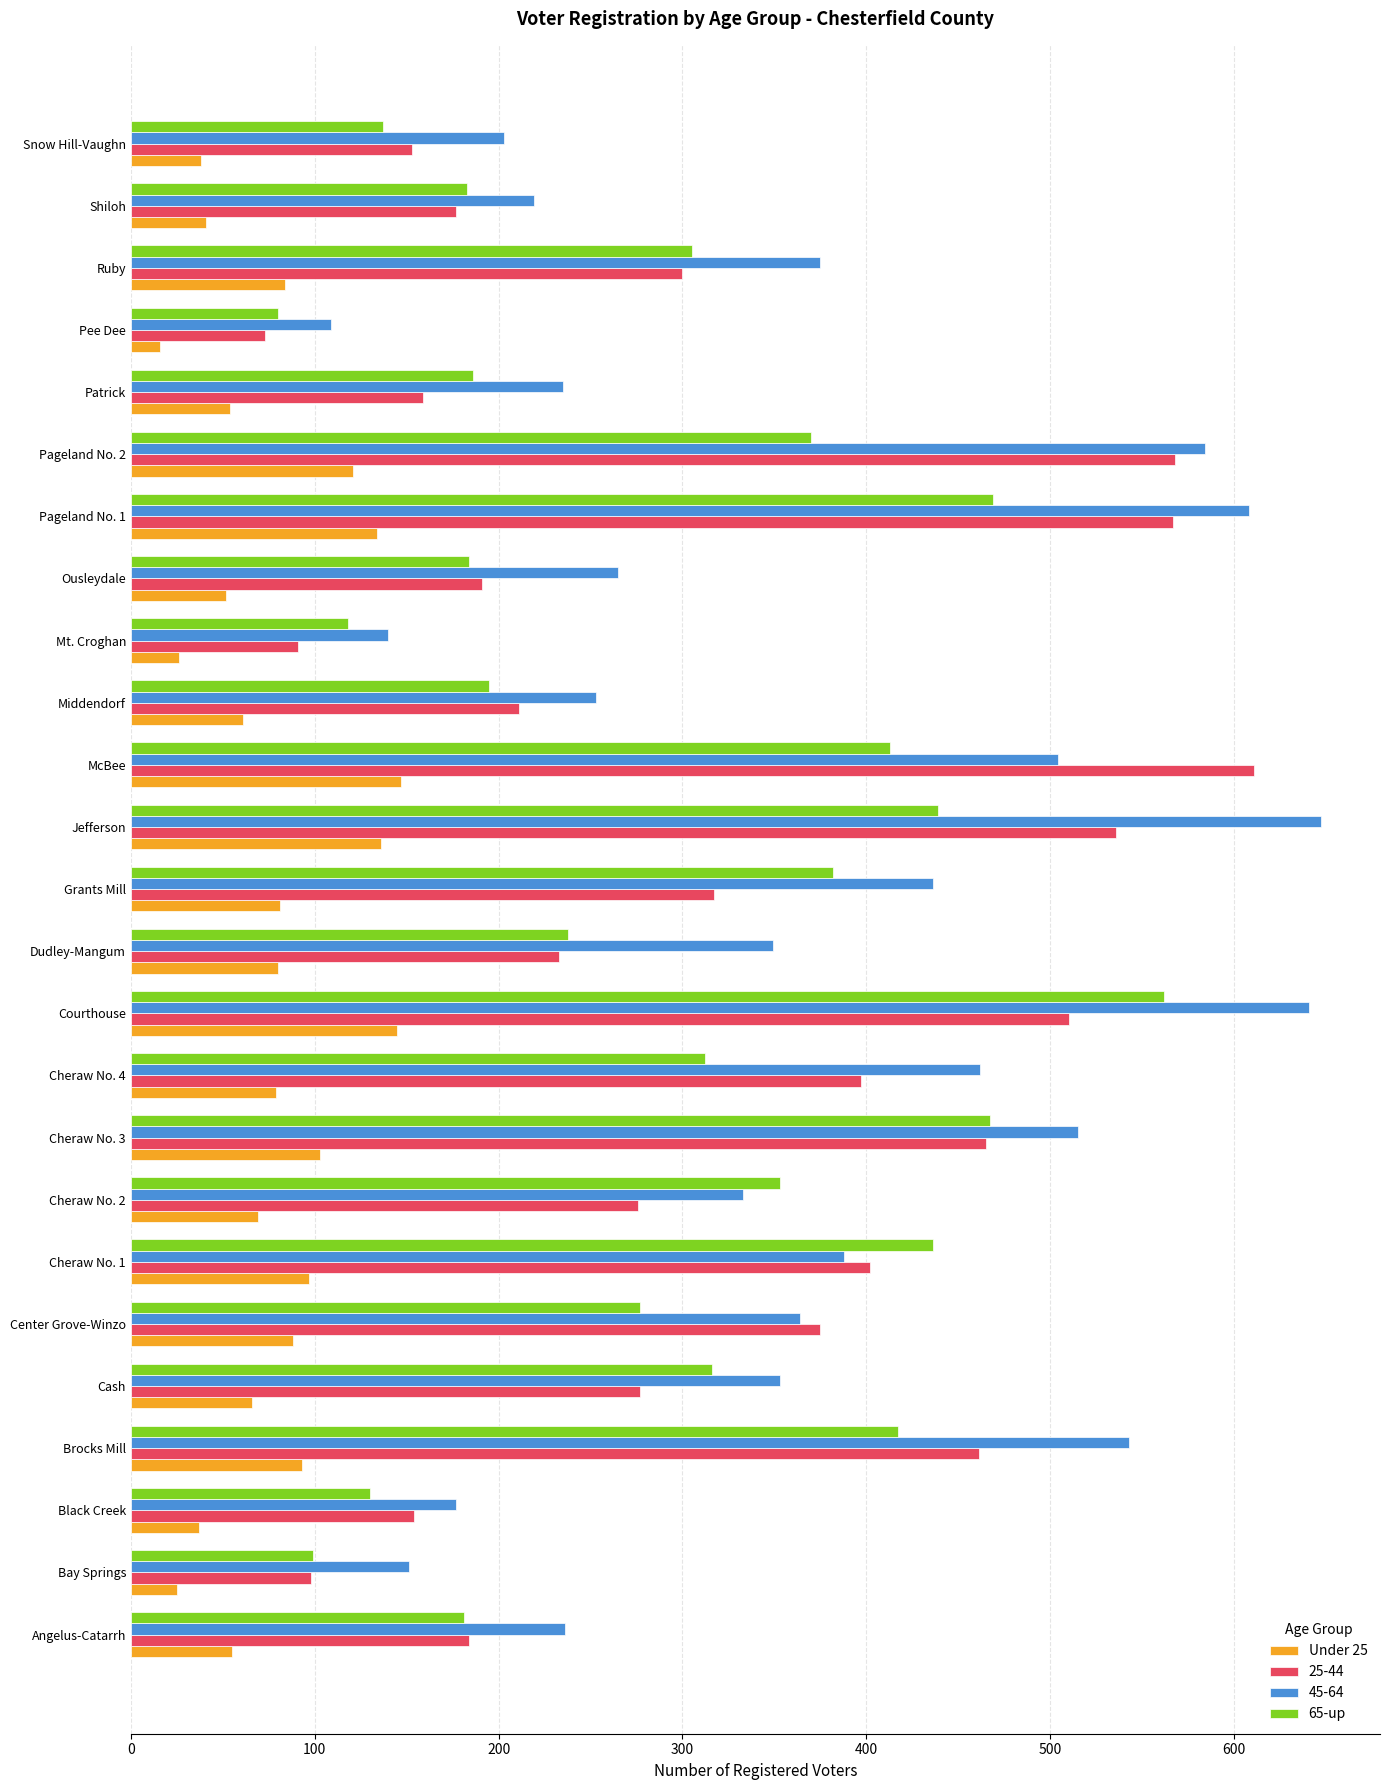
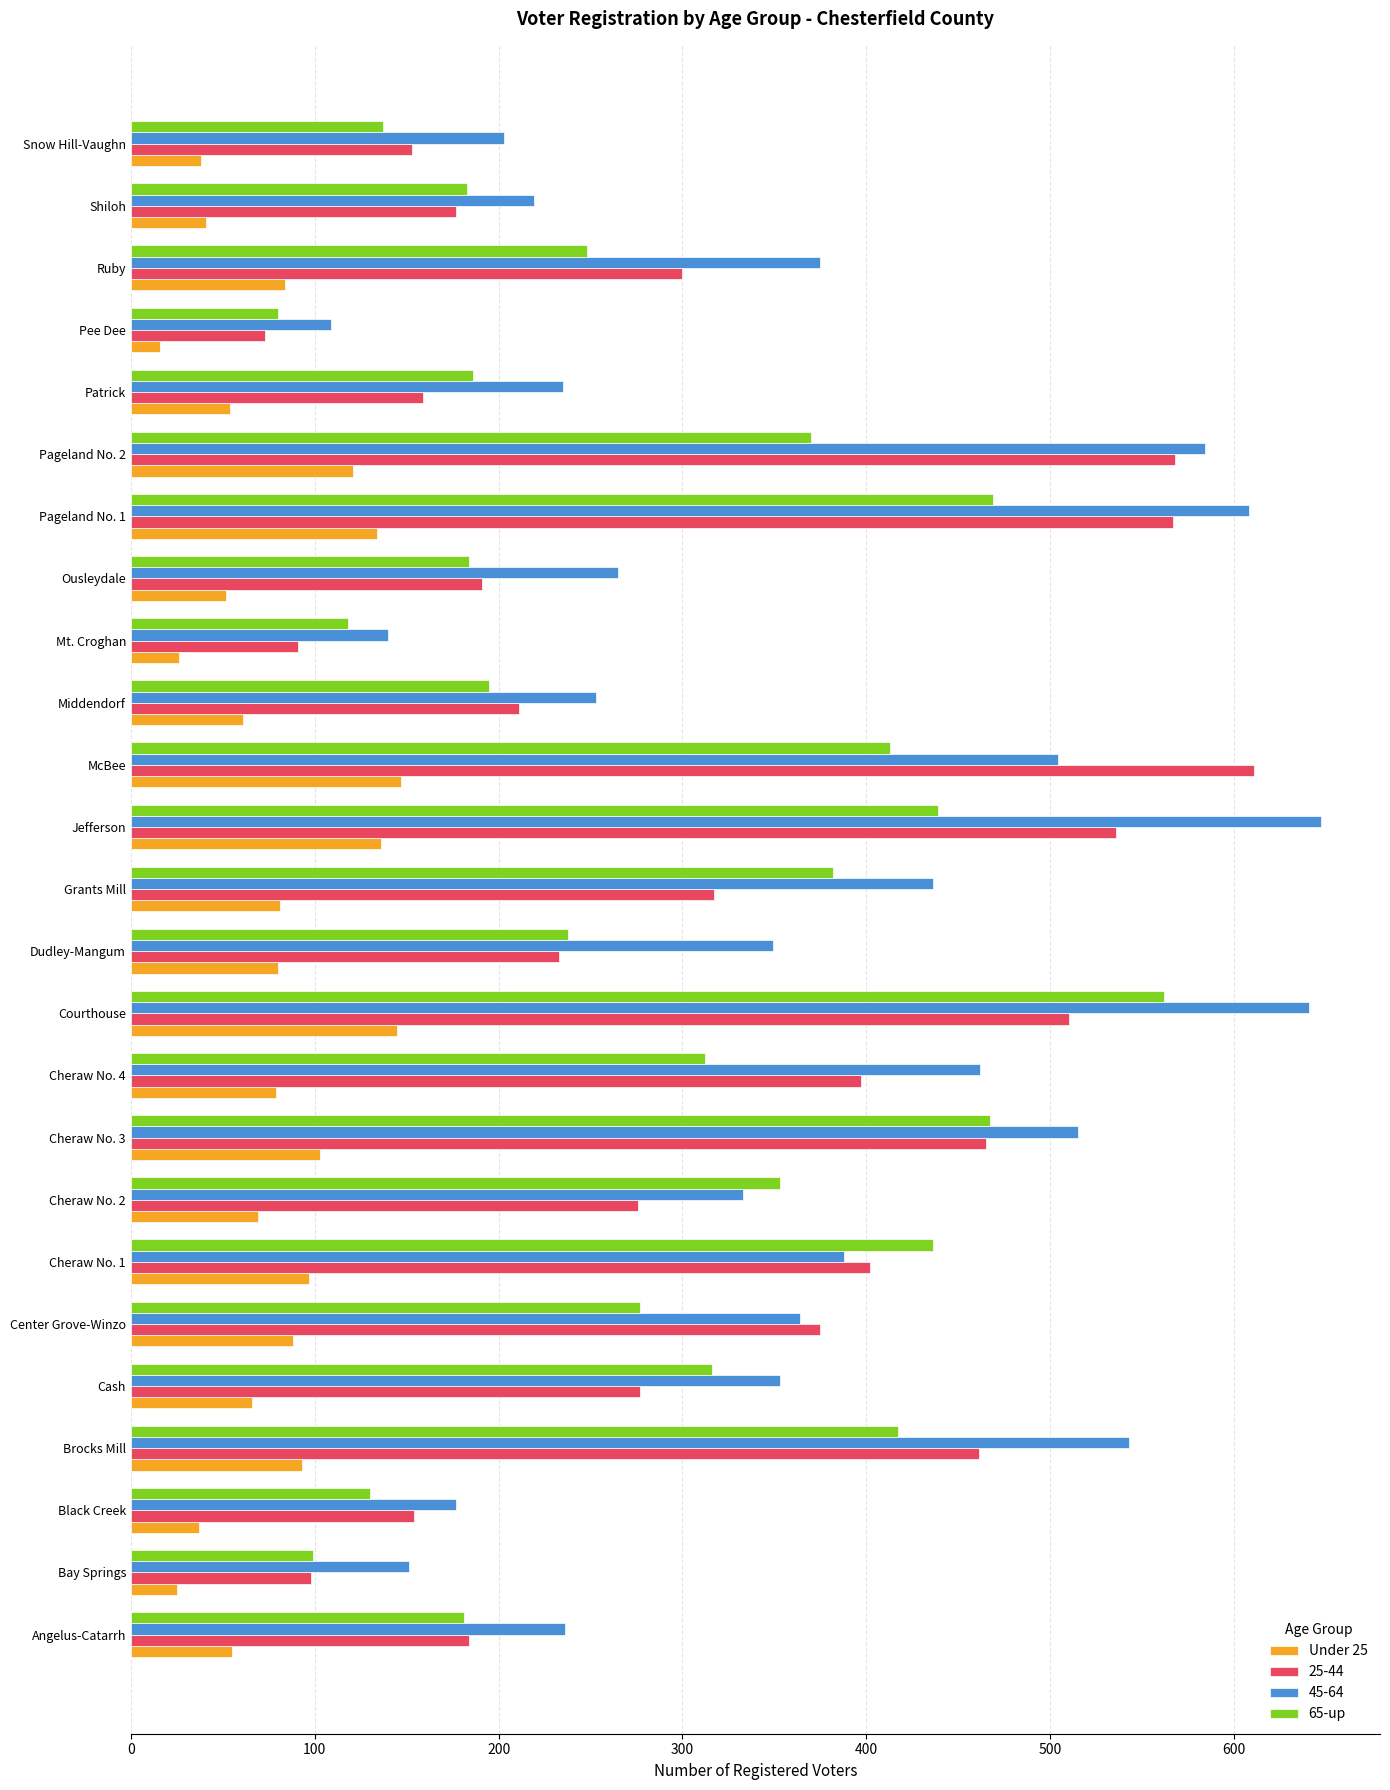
  {
    "Under 25": {
      "Snow Hill-Vaughn": 38,
      "Shiloh": 41,
      "Ruby": 84,
      "Pee Dee": 16,
      "Patrick": 54,
      "Pageland No. 2": 121,
      "Pageland No. 1": 134,
      "Ousleydale": 52,
      "Mt. Croghan": 26,
      "Middendorf": 61,
      "McBee": 147,
      "Jefferson": 136,
      "Grants Mill": 81,
      "Dudley-Mangum": 80,
      "Courthouse": 145,
      "Cheraw No. 4": 79,
      "Cheraw No. 3": 103,
      "Cheraw No. 2": 69,
      "Cheraw No. 1": 97,
      "Center Grove-Winzo": 88,
      "Cash": 66,
      "Brocks Mill": 93,
      "Black Creek": 37,
      "Bay Springs": 25,
      "Angelus-Catarrh": 55
    },
    "25-44": {
      "Snow Hill-Vaughn": 153,
      "Shiloh": 177,
      "Ruby": 300,
      "Pee Dee": 73,
      "Patrick": 159,
      "Pageland No. 2": 568,
      "Pageland No. 1": 567,
      "Ousleydale": 191,
      "Mt. Croghan": 91,
      "Middendorf": 211,
      "McBee": 611,
      "Jefferson": 536,
      "Grants Mill": 317,
      "Dudley-Mangum": 233,
      "Courthouse": 510,
      "Cheraw No. 4": 397,
      "Cheraw No. 3": 465,
      "Cheraw No. 2": 276,
      "Cheraw No. 1": 402,
      "Center Grove-Winzo": 375,
      "Cash": 277,
      "Brocks Mill": 461,
      "Black Creek": 154,
      "Bay Springs": 98,
      "Angelus-Catarrh": 184
    },
    "45-64": {
      "Snow Hill-Vaughn": 203,
      "Shiloh": 219,
      "Ruby": 375,
      "Pee Dee": 109,
      "Patrick": 235,
      "Pageland No. 2": 584,
      "Pageland No. 1": 608,
      "Ousleydale": 265,
      "Mt. Croghan": 140,
      "Middendorf": 253,
      "McBee": 504,
      "Jefferson": 647,
      "Grants Mill": 436,
      "Dudley-Mangum": 349,
      "Courthouse": 641,
      "Cheraw No. 4": 462,
      "Cheraw No. 3": 515,
      "Cheraw No. 2": 333,
      "Cheraw No. 1": 388,
      "Center Grove-Winzo": 364,
      "Cash": 353,
      "Brocks Mill": 543,
      "Black Creek": 177,
      "Bay Springs": 151,
      "Angelus-Catarrh": 236
    },
    "65-up": {
      "Snow Hill-Vaughn": 137,
      "Shiloh": 183,
-     "Ruby": 305,
+     "Ruby": 248,
      "Pee Dee": 80,
      "Patrick": 186,
      "Pageland No. 2": 370,
      "Pageland No. 1": 469,
      "Ousleydale": 184,
      "Mt. Croghan": 118,
      "Middendorf": 195,
      "McBee": 413,
      "Jefferson": 439,
      "Grants Mill": 382,
      "Dudley-Mangum": 238,
      "Courthouse": 562,
      "Cheraw No. 4": 312,
      "Cheraw No. 3": 467,
      "Cheraw No. 2": 353,
      "Cheraw No. 1": 436,
      "Center Grove-Winzo": 277,
      "Cash": 316,
      "Brocks Mill": 417,
      "Black Creek": 130,
      "Bay Springs": 99,
      "Angelus-Catarrh": 181
    }
  }
